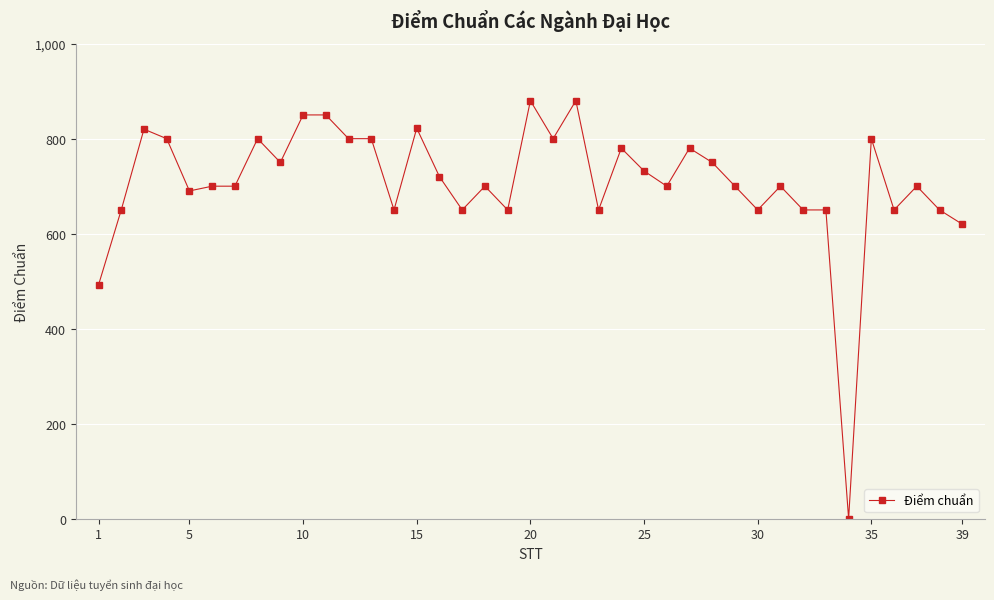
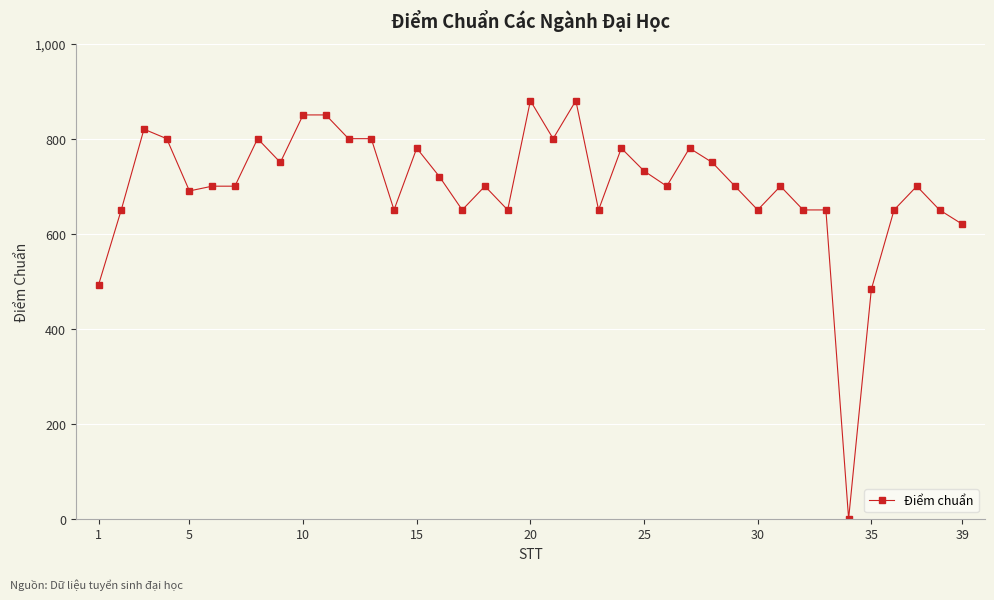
  {
    "1": 490,
    "5": 690,
    "10": 850,
-   "15": 820,
+   "15": 780,
    "20": 880,
    "25": 730,
    "30": 650,
-   "35": 800,
+   "35": 480,
    "39": 620
  }
